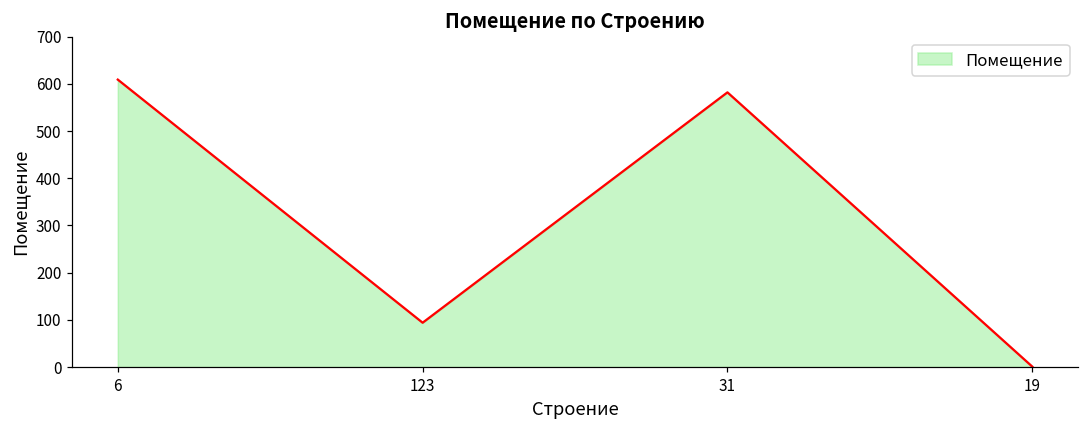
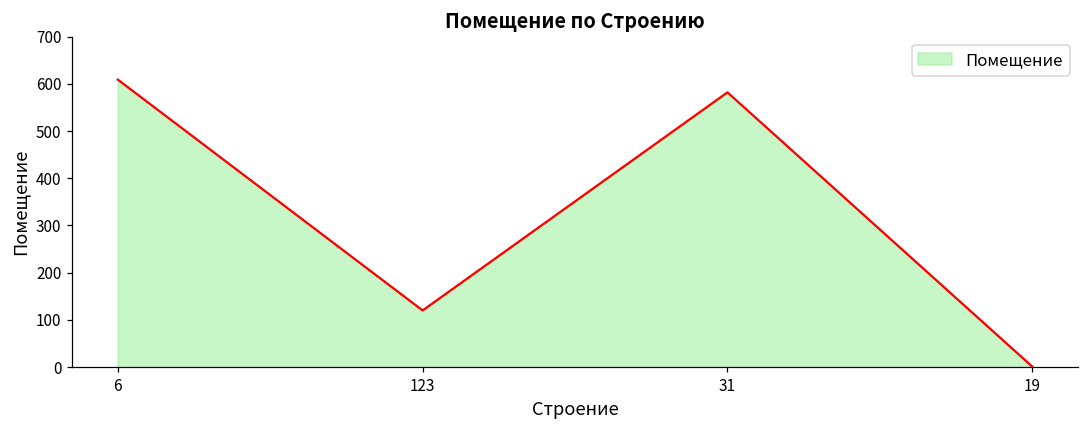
  {
    "6": 610,
-   "123": 90,
+   "123": 120,
    "31": 580,
    "19": 0
  }
